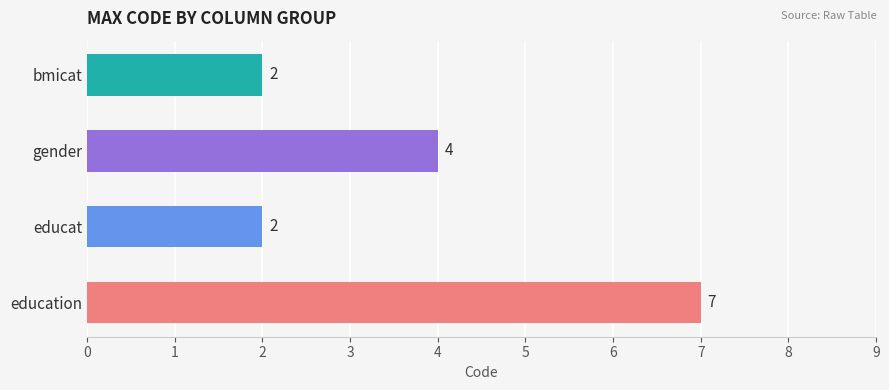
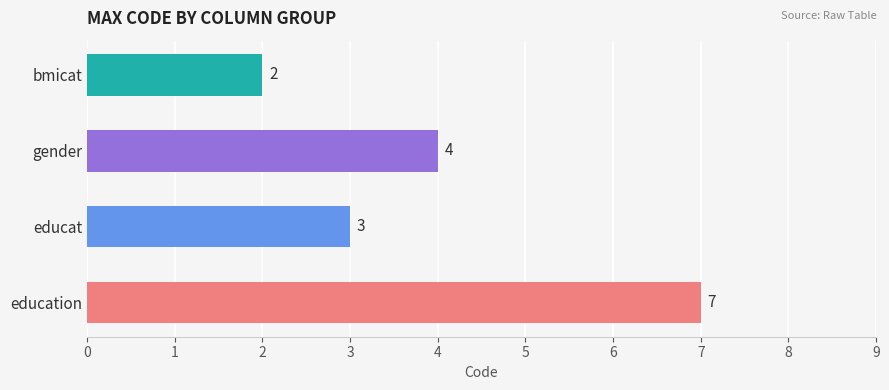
  {
    "bmicat": 2,
    "gender": 4,
-   "educat": 2,
+   "educat": 3,
    "education": 7
  }
